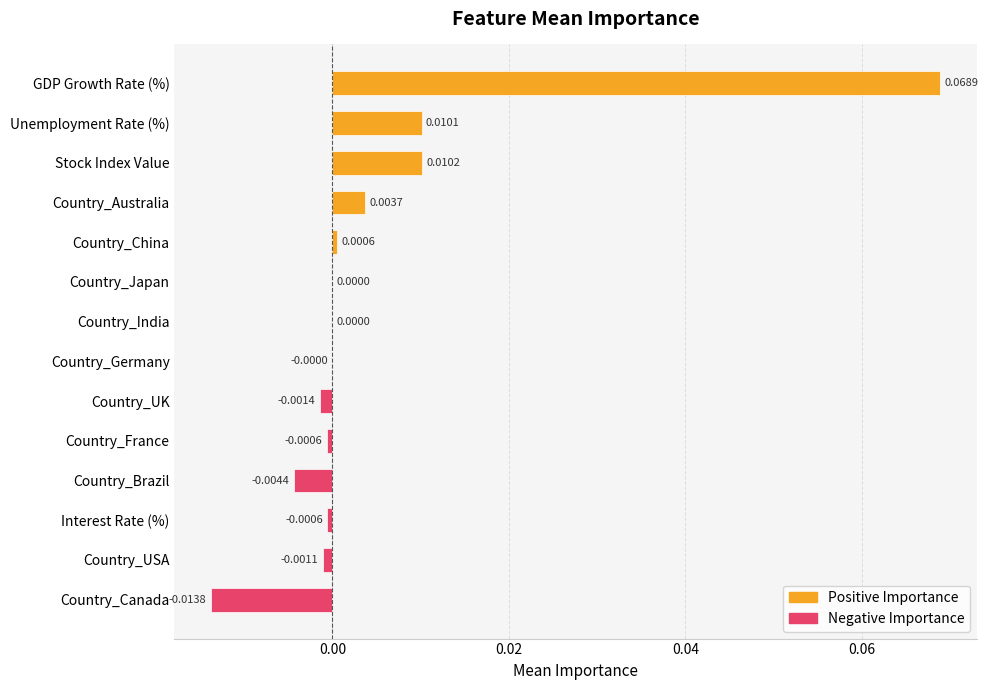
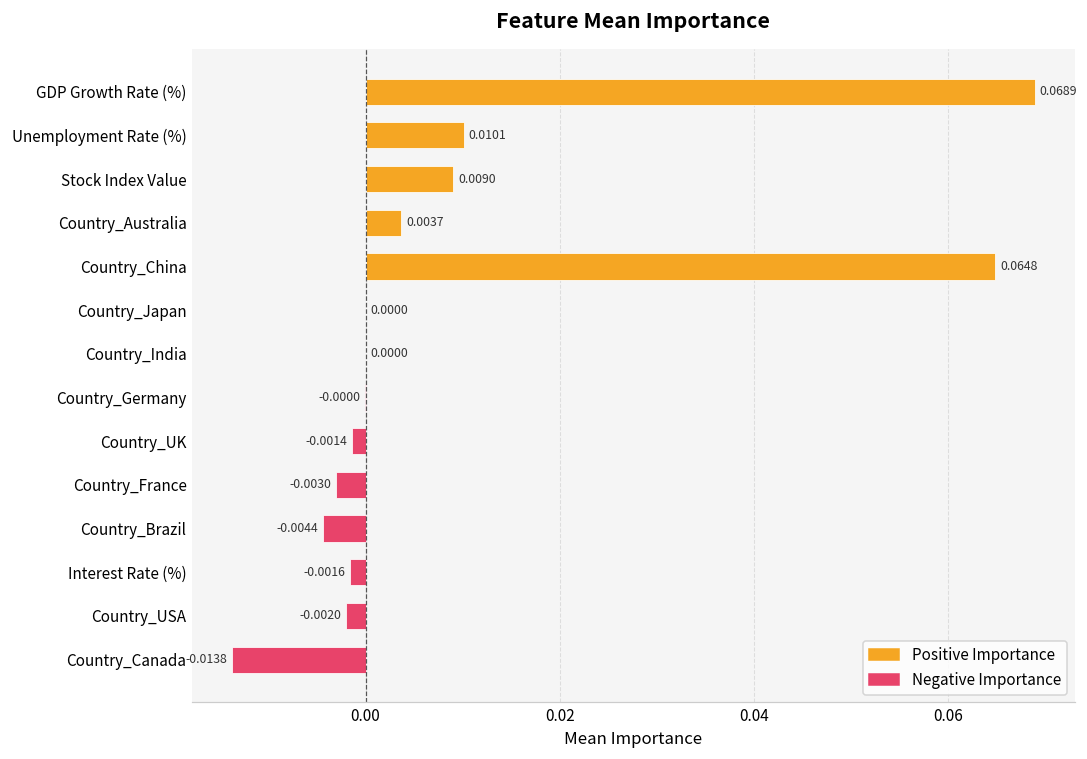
  {
    "GDP Growth Rate (%)": 0.0689,
    "Unemployment Rate (%)": 0.0101,
-   "Stock Index Value": 0.0102,
+   "Stock Index Value": 0.0090,
    "Country_Australia": 0.0037,
-   "Country_China": 0.0006,
+   "Country_China": 0.0648,
    "Country_Japan": 0.0000,
    "Country_India": 0.0000,
    "Country_Germany": -0.0000,
    "Country_UK": -0.0014,
-   "Country_France": -0.0006,
+   "Country_France": -0.0030,
    "Country_Brazil": -0.0044,
-   "Interest Rate (%)": -0.0006,
-   "Country_USA": -0.0011,
+   "Interest Rate (%)": -0.0016,
+   "Country_USA": -0.0020,
    "Country_Canada": -0.0138
  }
